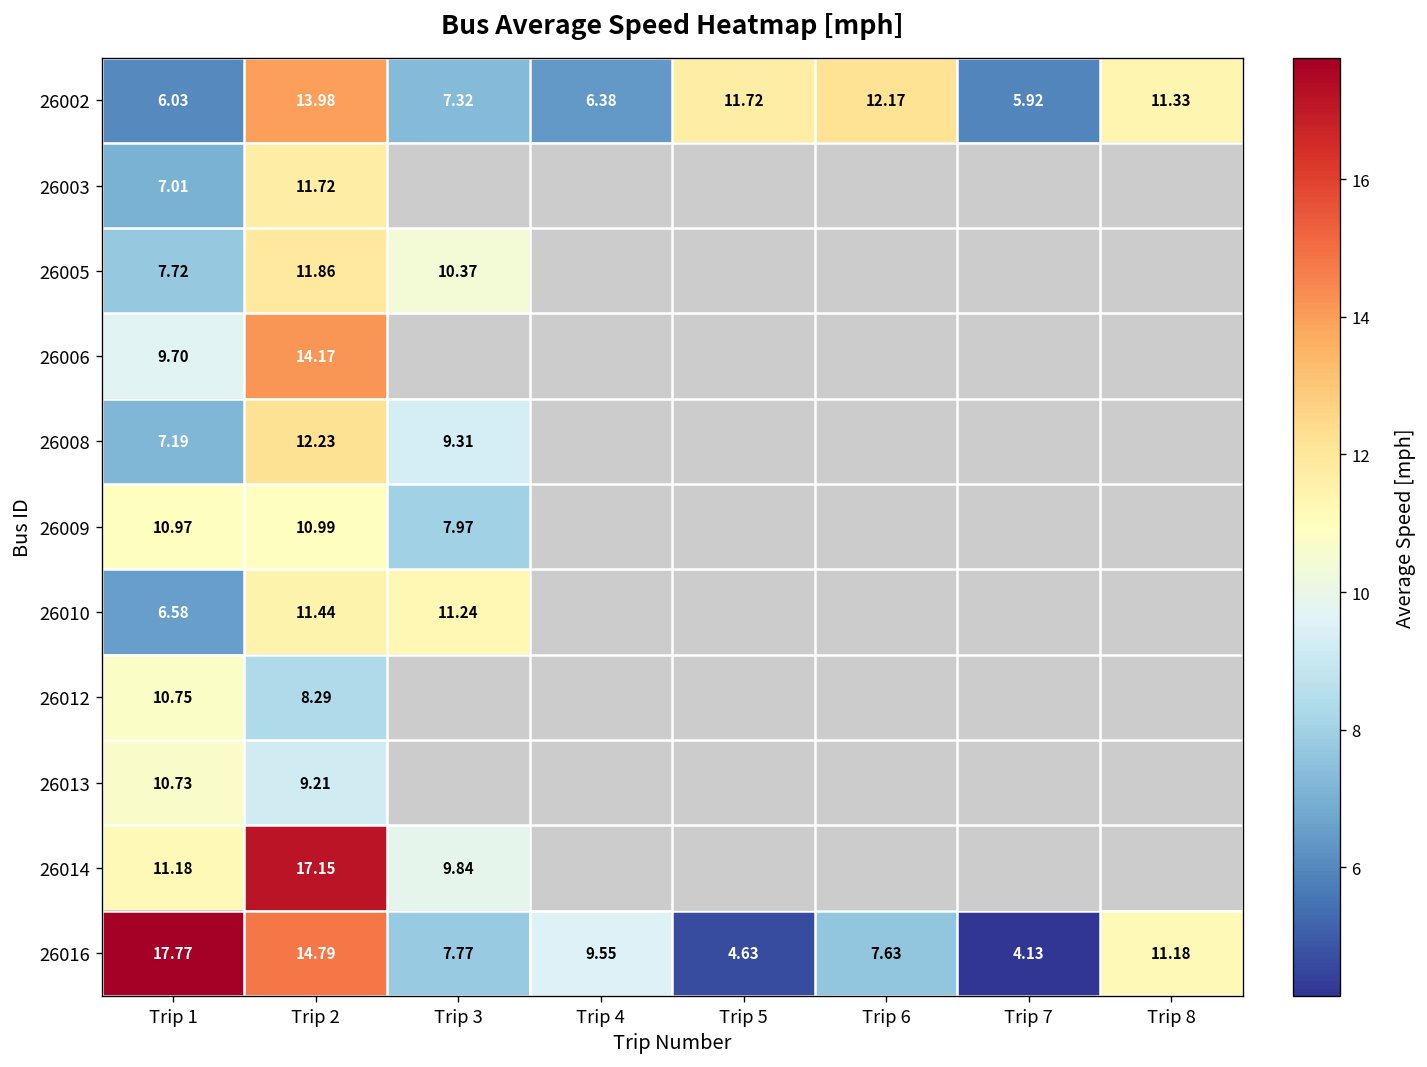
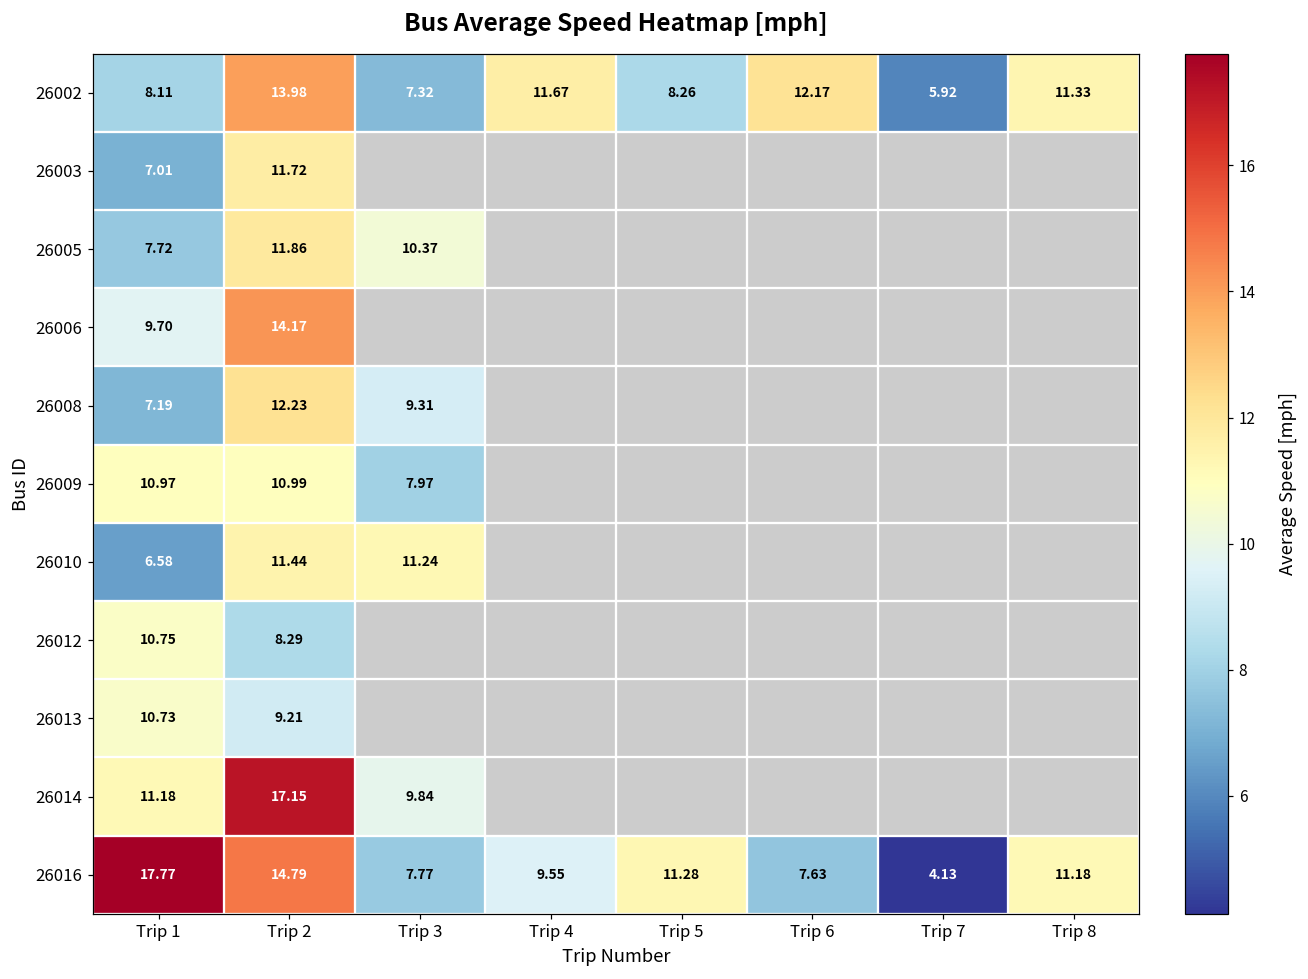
  {
    "26002": {
-     "Trip 1": 6.03,
+     "Trip 1": 8.11,
      "Trip 2": 13.98,
      "Trip 3": 7.32,
-     "Trip 4": 6.38,
-     "Trip 5": 11.72,
+     "Trip 4": 11.67,
+     "Trip 5": 8.26,
      "Trip 6": 12.17,
      "Trip 7": 5.92,
      "Trip 8": 11.33
    },
    "26003": {
      "Trip 1": 7.01,
      "Trip 2": 11.72
    },
    "26005": {
      "Trip 1": 7.72,
      "Trip 2": 11.86,
      "Trip 3": 10.37
    },
    "26006": {
      "Trip 1": 9.70,
      "Trip 2": 14.17
    },
    "26008": {
      "Trip 1": 7.19,
      "Trip 2": 12.23,
      "Trip 3": 9.31
    },
    "26009": {
      "Trip 1": 10.97,
      "Trip 2": 10.99,
      "Trip 3": 7.97
    },
    "26010": {
      "Trip 1": 6.58,
      "Trip 2": 11.44,
      "Trip 3": 11.24
    },
    "26012": {
      "Trip 1": 10.75,
      "Trip 2": 8.29
    },
    "26013": {
      "Trip 1": 10.73,
      "Trip 2": 9.21
    },
    "26014": {
      "Trip 1": 11.18,
      "Trip 2": 17.15,
      "Trip 3": 9.84
    },
    "26016": {
      "Trip 1": 17.77,
      "Trip 2": 14.79,
      "Trip 3": 7.77,
      "Trip 4": 9.55,
-     "Trip 5": 4.63,
+     "Trip 5": 11.28,
      "Trip 6": 7.63,
      "Trip 7": 4.13,
      "Trip 8": 11.18
    }
  }
